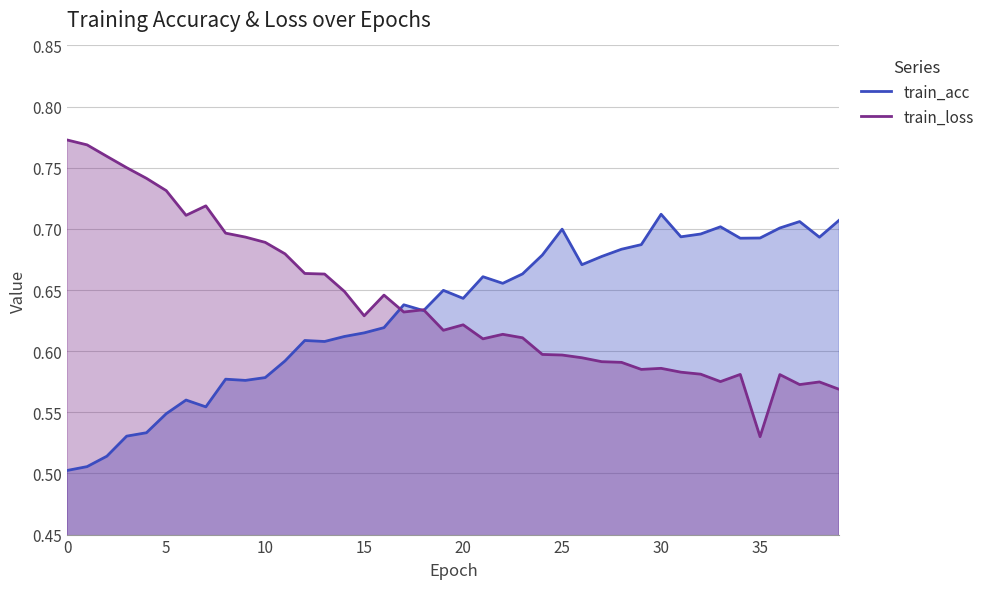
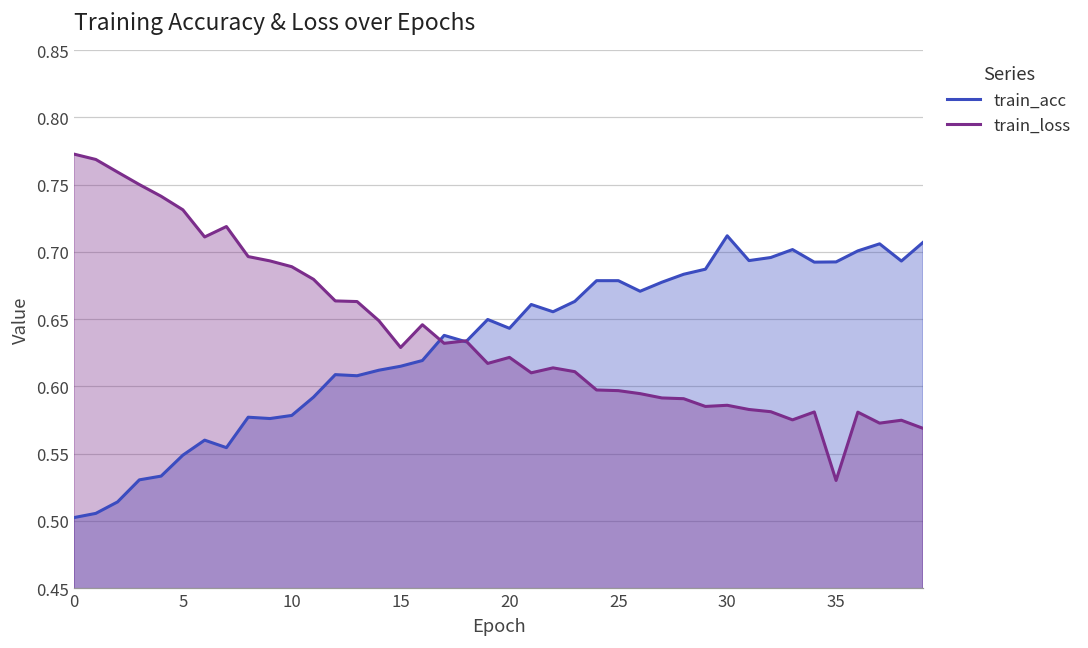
  {
    "train_acc": {
      "0": 0.502,
      "5": 0.549,
      "10": 0.578,
      "15": 0.615,
      "20": 0.643,
-     "25": 0.700,
+     "25": 0.679,
      "30": 0.712,
      "35": 0.693
    },
    "train_loss": {
      "0": 0.773,
      "5": 0.731,
      "10": 0.689,
      "15": 0.629,
      "20": 0.622,
      "25": 0.597,
      "30": 0.586,
      "35": 0.530
    }
  }
